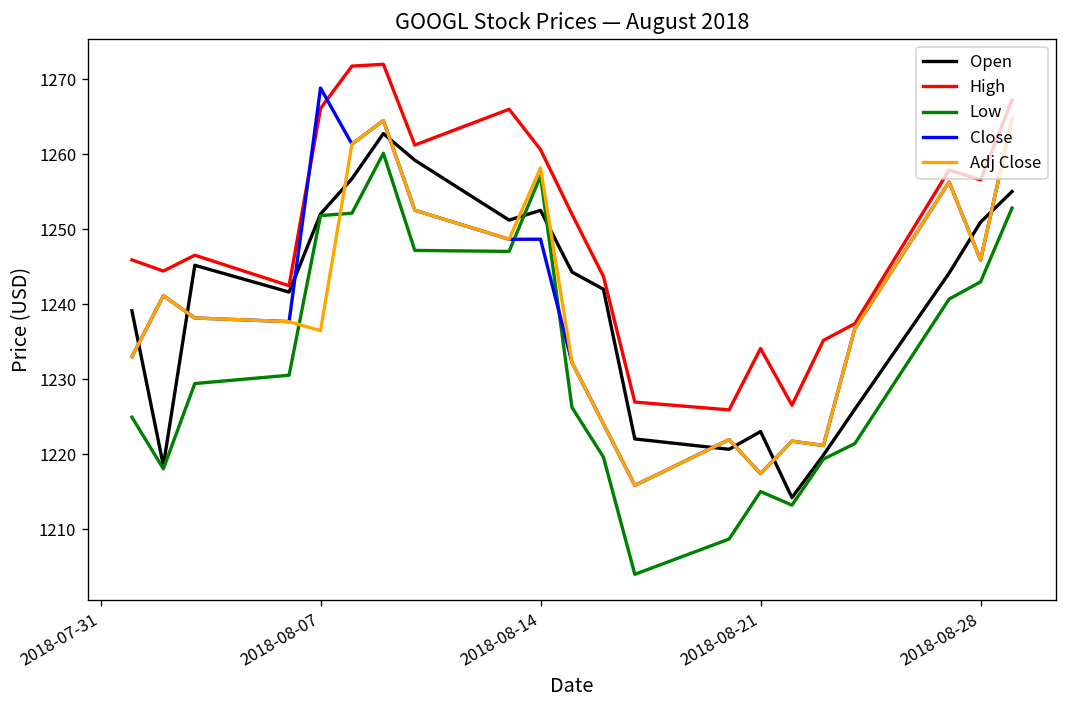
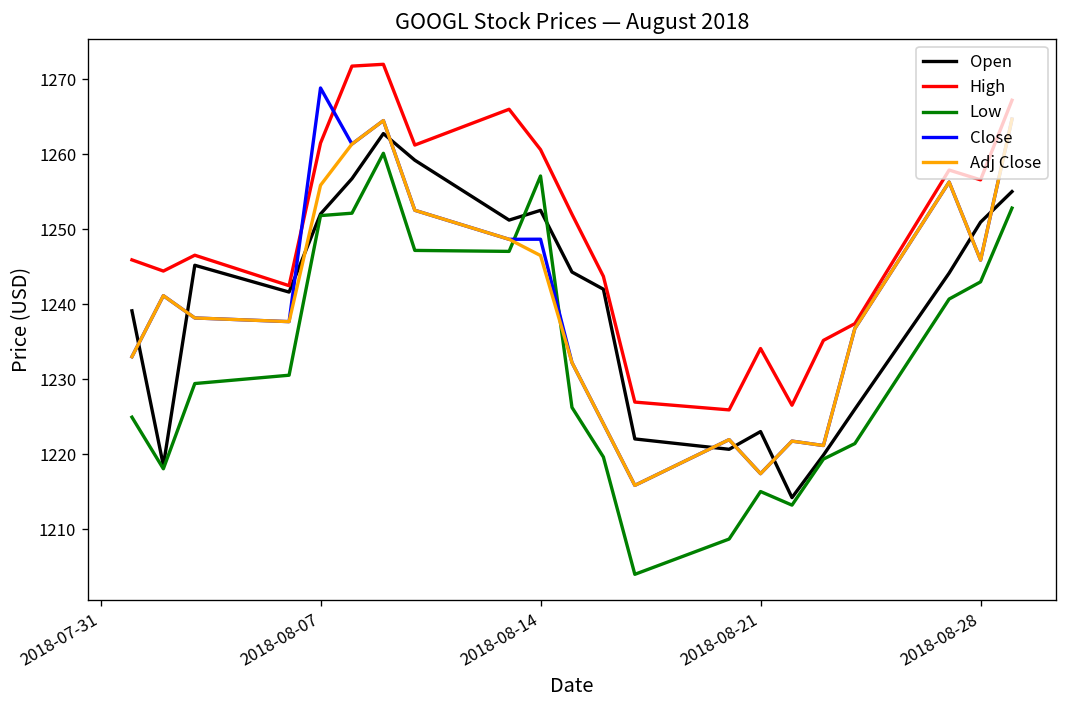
  {
    "Open": {
      "2018-08-14": 1253,
      "2018-08-21": 1223,
      "2018-08-28": 1251
    },
    "High": {
-     "2018-08-07": 1266,
+     "2018-08-07": 1261,
      "2018-08-14": 1261,
      "2018-08-21": 1234,
      "2018-08-28": 1257
    },
    "Low": {
      "2018-08-14": 1257,
      "2018-08-21": 1215,
      "2018-08-28": 1243
    },
    "Close": {
      "2018-08-07": 1269,
      "2018-08-14": 1249
    },
    "Adj Close": {
-     "2018-08-07": 1236,
-     "2018-08-14": 1258
+     "2018-08-07": 1256,
+     "2018-08-14": 1246
    }
  }
